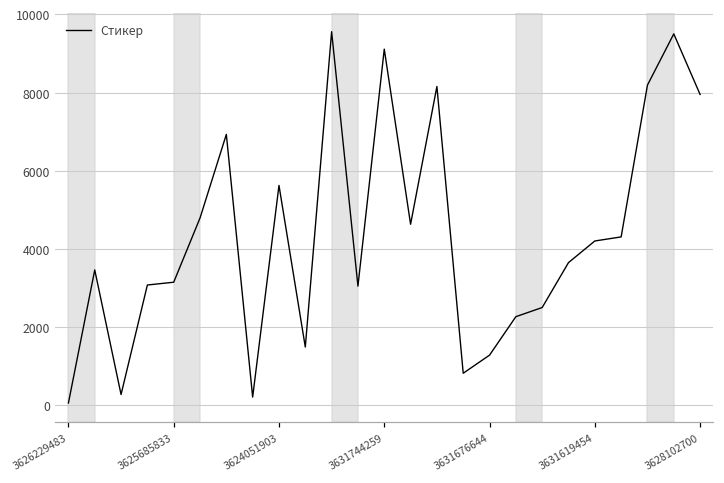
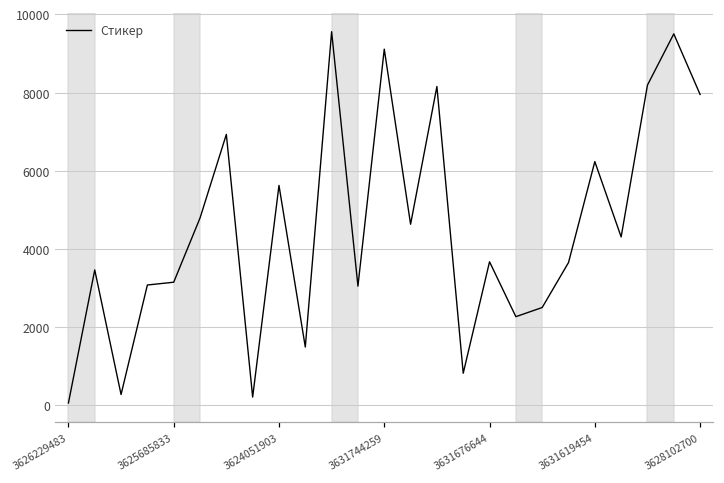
  {
    "3626229483": 100,
    "3625685833": 3200,
    "3624051903": 5600,
    "3631744259": 9100,
-   "3631676644": 1300,
-   "3631619454": 4200,
+   "3631676644": 3700,
+   "3631619454": 6200,
    "3628102700": 8000
  }
